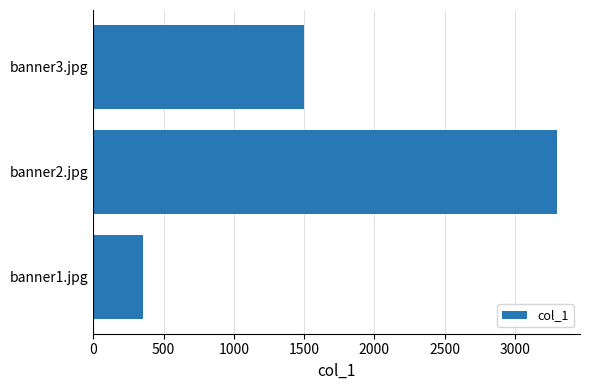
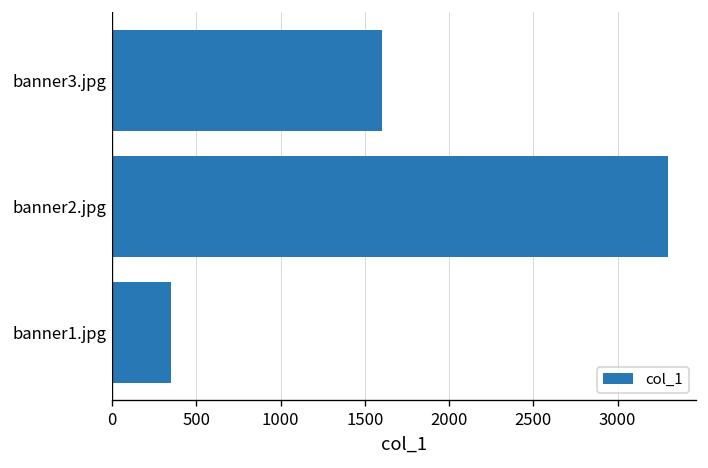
  {
-   "banner3.jpg": 1500,
+   "banner3.jpg": 1600,
    "banner2.jpg": 3300,
    "banner1.jpg": 350
  }
